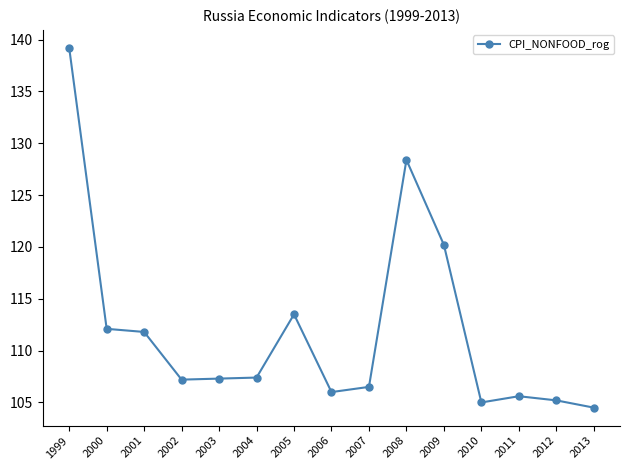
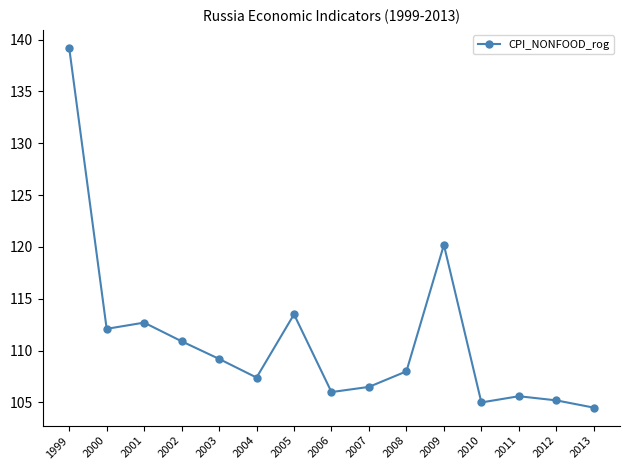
  {
    "1999": 139.2,
    "2000": 112.1,
-   "2001": 111.8,
-   "2002": 107.2,
-   "2003": 107.3,
+   "2001": 112.7,
+   "2002": 110.9,
+   "2003": 109.2,
    "2004": 107.4,
    "2005": 113.5,
    "2006": 106.0,
    "2007": 106.5,
-   "2008": 128.4,
+   "2008": 108.0,
    "2009": 120.2,
    "2010": 105.0,
    "2011": 105.6,
    "2012": 105.2,
    "2013": 104.5
  }
